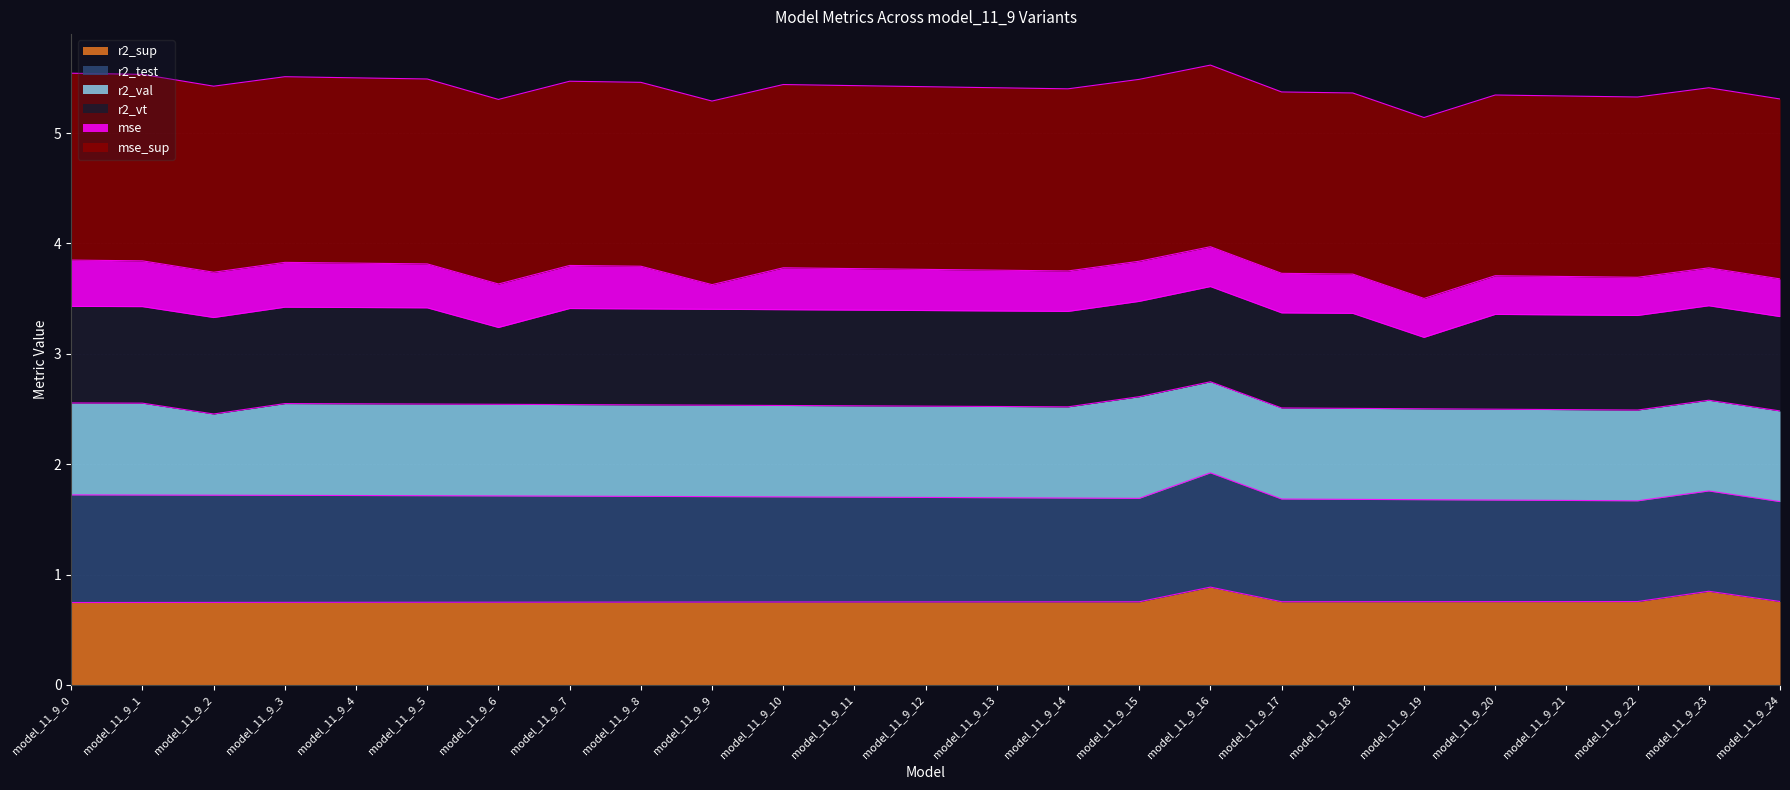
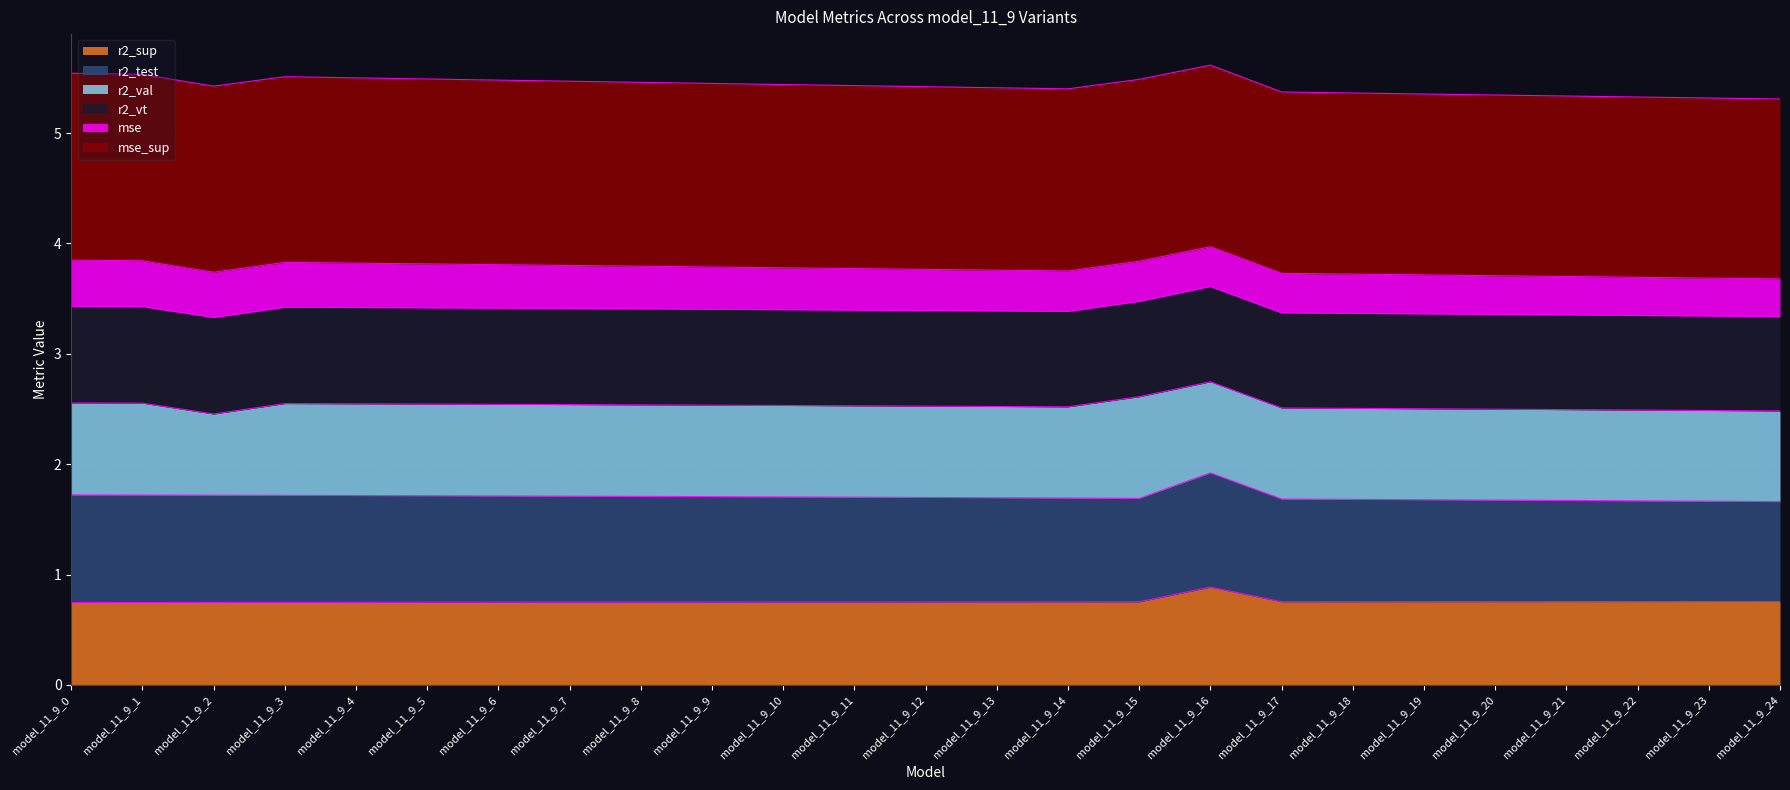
  {
    "r2_sup": {
      "model_11_9_0": 0.75,
      "model_11_9_1": 0.75,
      "model_11_9_2": 0.75,
      "model_11_9_3": 0.75,
      "model_11_9_4": 0.75,
      "model_11_9_5": 0.75,
      "model_11_9_6": 0.75,
      "model_11_9_7": 0.75,
      "model_11_9_8": 0.75,
      "model_11_9_9": 0.75,
      "model_11_9_10": 0.75,
      "model_11_9_11": 0.75,
      "model_11_9_12": 0.75,
      "model_11_9_13": 0.75,
      "model_11_9_14": 0.75,
      "model_11_9_15": 0.75,
      "model_11_9_16": 0.89,
      "model_11_9_17": 0.75,
      "model_11_9_18": 0.75,
      "model_11_9_19": 0.75,
      "model_11_9_20": 0.76,
      "model_11_9_21": 0.76,
      "model_11_9_22": 0.76,
-     "model_11_9_23": 0.85,
+     "model_11_9_23": 0.76,
      "model_11_9_24": 0.76
    },
    "r2_test": {
      "model_11_9_0": 0.98,
      "model_11_9_1": 0.97,
      "model_11_9_2": 0.97,
      "model_11_9_3": 0.97,
      "model_11_9_4": 0.97,
      "model_11_9_5": 0.97,
      "model_11_9_6": 0.96,
      "model_11_9_7": 0.96,
      "model_11_9_8": 0.96,
      "model_11_9_9": 0.96,
      "model_11_9_10": 0.95,
      "model_11_9_11": 0.95,
      "model_11_9_12": 0.95,
      "model_11_9_13": 0.94,
      "model_11_9_14": 0.94,
      "model_11_9_15": 0.94,
      "model_11_9_16": 1.04,
      "model_11_9_17": 0.93,
      "model_11_9_18": 0.93,
      "model_11_9_19": 0.92,
      "model_11_9_20": 0.92,
      "model_11_9_21": 0.92,
      "model_11_9_22": 0.91,
      "model_11_9_23": 0.91,
      "model_11_9_24": 0.90
    },
    "r2_val": {
      "model_11_9_0": 0.83,
      "model_11_9_1": 0.83,
      "model_11_9_2": 0.74,
      "model_11_9_3": 0.83,
      "model_11_9_4": 0.83,
      "model_11_9_5": 0.83,
      "model_11_9_6": 0.83,
      "model_11_9_7": 0.83,
      "model_11_9_8": 0.83,
      "model_11_9_9": 0.83,
      "model_11_9_10": 0.83,
      "model_11_9_11": 0.83,
      "model_11_9_12": 0.83,
      "model_11_9_13": 0.83,
      "model_11_9_14": 0.83,
      "model_11_9_15": 0.92,
      "model_11_9_16": 0.83,
      "model_11_9_17": 0.82,
      "model_11_9_18": 0.82,
      "model_11_9_19": 0.82,
      "model_11_9_20": 0.82,
      "model_11_9_21": 0.82,
      "model_11_9_22": 0.82,
      "model_11_9_23": 0.82,
      "model_11_9_24": 0.82
    },
    "r2_vt": {
      "model_11_9_0": 0.88,
      "model_11_9_1": 0.87,
      "model_11_9_2": 0.87,
      "model_11_9_3": 0.87,
      "model_11_9_4": 0.87,
      "model_11_9_5": 0.87,
-     "model_11_9_6": 0.70,
+     "model_11_9_6": 0.87,
      "model_11_9_7": 0.87,
      "model_11_9_8": 0.87,
      "model_11_9_9": 0.87,
      "model_11_9_10": 0.87,
      "model_11_9_11": 0.87,
      "model_11_9_12": 0.87,
      "model_11_9_13": 0.87,
      "model_11_9_14": 0.86,
      "model_11_9_15": 0.86,
      "model_11_9_16": 0.86,
      "model_11_9_17": 0.86,
      "model_11_9_18": 0.86,
-     "model_11_9_19": 0.65,
+     "model_11_9_19": 0.86,
      "model_11_9_20": 0.86,
      "model_11_9_21": 0.86,
      "model_11_9_22": 0.86,
      "model_11_9_23": 0.86,
      "model_11_9_24": 0.85
    },
    "mse": {
      "model_11_9_0": 0.42,
      "model_11_9_1": 0.41,
      "model_11_9_2": 0.41,
      "model_11_9_3": 0.41,
      "model_11_9_4": 0.40,
      "model_11_9_5": 0.40,
      "model_11_9_6": 0.39,
      "model_11_9_7": 0.39,
      "model_11_9_8": 0.39,
-     "model_11_9_9": 0.22,
+     "model_11_9_9": 0.38,
      "model_11_9_10": 0.38,
      "model_11_9_11": 0.38,
      "model_11_9_12": 0.37,
      "model_11_9_13": 0.37,
      "model_11_9_14": 0.37,
      "model_11_9_15": 0.36,
      "model_11_9_16": 0.36,
      "model_11_9_17": 0.36,
      "model_11_9_18": 0.36,
      "model_11_9_19": 0.35,
      "model_11_9_20": 0.35,
      "model_11_9_21": 0.35,
      "model_11_9_22": 0.35,
      "model_11_9_23": 0.34,
      "model_11_9_24": 0.34
    },
    "mse_sup": {
      "model_11_9_0": 1.69,
      "model_11_9_2": 1.69,
      "model_11_9_3": 1.68,
      "model_11_9_4": 1.68,
      "model_11_9_5": 1.68,
      "model_11_9_6": 1.67,
      "model_11_9_7": 1.67,
      "model_11_9_8": 1.67,
      "model_11_9_9": 1.66,
      "model_11_9_10": 1.66,
      "model_11_9_11": 1.66,
      "model_11_9_12": 1.66,
      "model_11_9_13": 1.65,
      "model_11_9_14": 1.65,
      "model_11_9_15": 1.65,
      "model_11_9_16": 1.65,
      "model_11_9_17": 1.64,
      "model_11_9_18": 1.64,
      "model_11_9_19": 1.64,
      "model_11_9_20": 1.64,
      "model_11_9_21": 1.64,
      "model_11_9_22": 1.63,
      "model_11_9_23": 1.63,
      "model_11_9_24": 1.63
    }
  }
